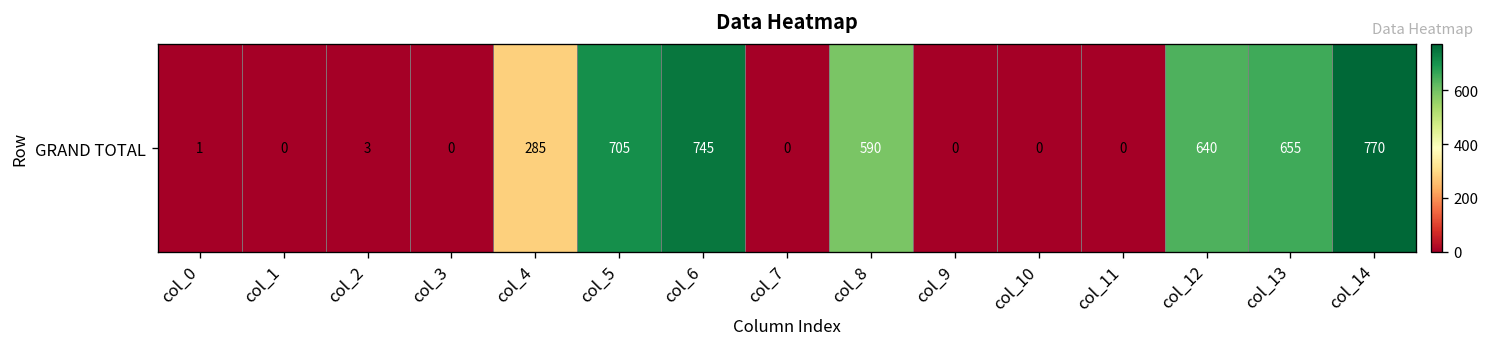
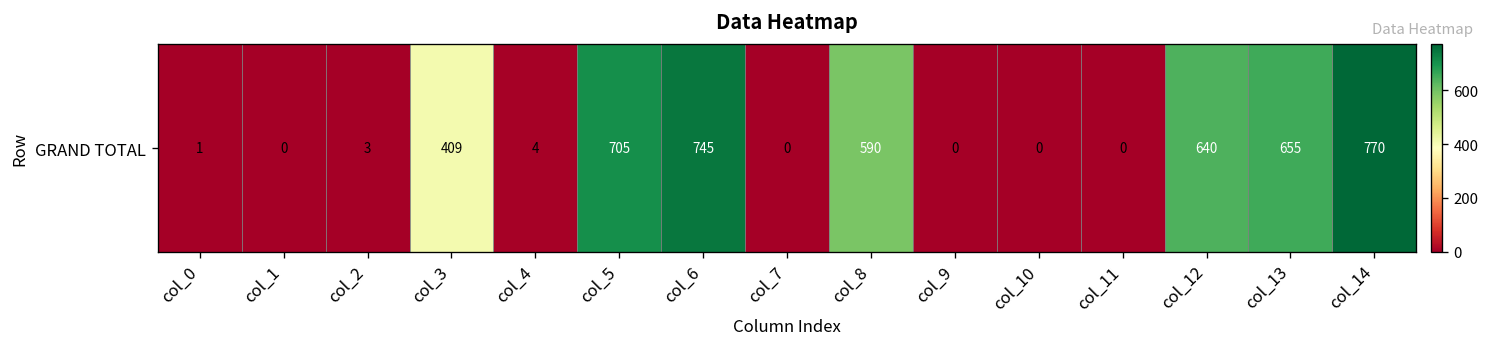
  {
    "GRAND TOTAL": {
      "col_0": 1,
      "col_1": 0,
      "col_2": 3,
-     "col_3": 0,
-     "col_4": 285,
+     "col_3": 409,
+     "col_4": 4,
      "col_5": 705,
      "col_6": 745,
      "col_7": 0,
      "col_8": 590,
      "col_9": 0,
      "col_10": 0,
      "col_11": 0,
      "col_12": 640,
      "col_13": 655,
      "col_14": 770
    }
  }
